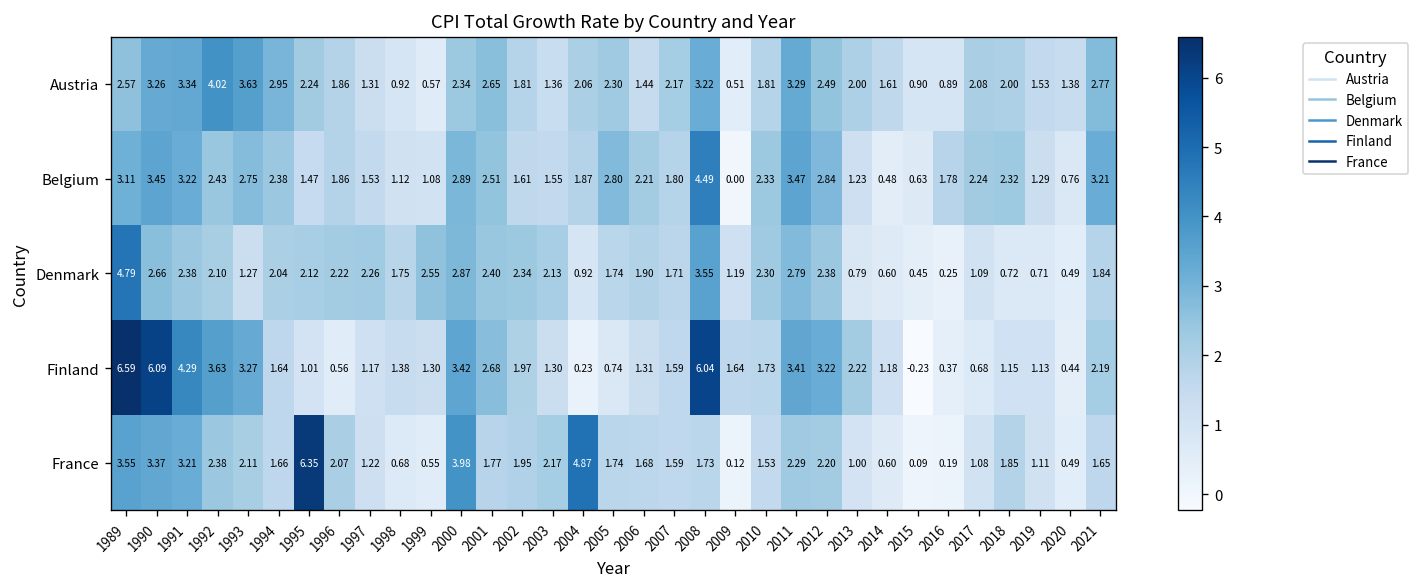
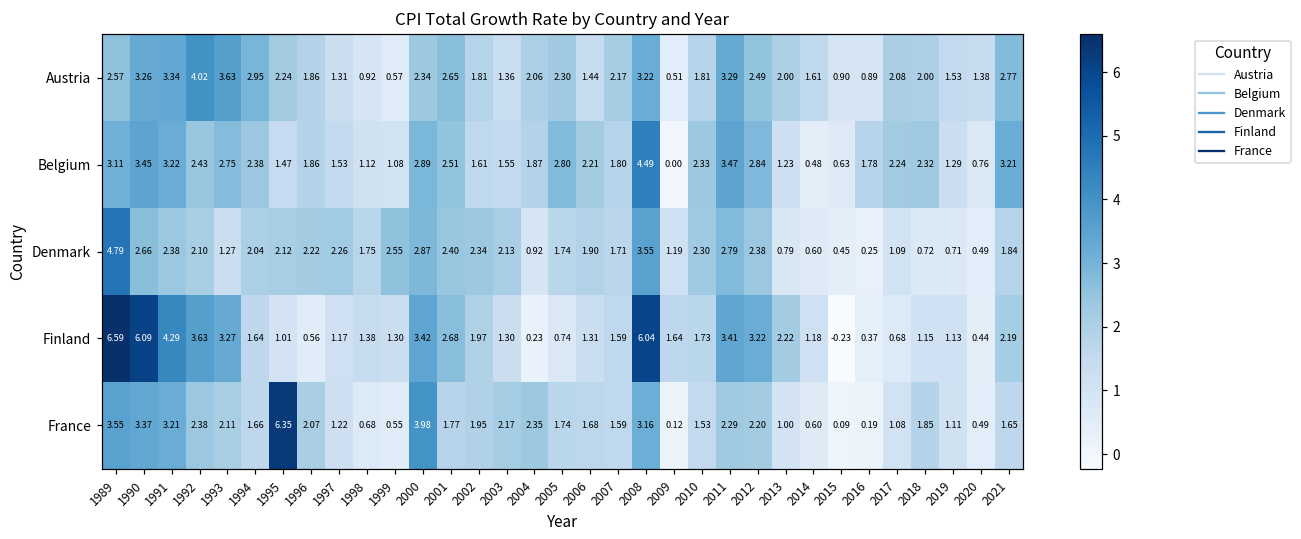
  {
    "Austria": {
      "1989": 2.57,
      "1990": 3.26,
      "1991": 3.34,
      "1992": 4.02,
      "1993": 3.63,
      "1994": 2.95,
      "1995": 2.24,
      "1996": 1.86,
      "1997": 1.31,
      "1998": 0.92,
      "1999": 0.57,
      "2000": 2.34,
      "2001": 2.65,
      "2002": 1.81,
      "2003": 1.36,
      "2004": 2.06,
      "2005": 2.30,
      "2006": 1.44,
      "2007": 2.17,
      "2008": 3.22,
      "2009": 0.51,
      "2010": 1.81,
      "2011": 3.29,
      "2012": 2.49,
      "2013": 2.00,
      "2014": 1.61,
      "2015": 0.90,
      "2016": 0.89,
      "2017": 2.08,
      "2018": 2.00,
      "2019": 1.53,
      "2020": 1.38,
      "2021": 2.77
    },
    "Belgium": {
      "1989": 3.11,
      "1990": 3.45,
      "1991": 3.22,
      "1992": 2.43,
      "1993": 2.75,
      "1994": 2.38,
      "1995": 1.47,
      "1996": 1.86,
      "1997": 1.53,
      "1998": 1.12,
      "1999": 1.08,
      "2000": 2.89,
      "2001": 2.51,
      "2002": 1.61,
      "2003": 1.55,
      "2004": 1.87,
      "2005": 2.80,
      "2006": 2.21,
      "2007": 1.80,
      "2008": 4.49,
      "2009": 0.00,
      "2010": 2.33,
      "2011": 3.47,
      "2012": 2.84,
      "2013": 1.23,
      "2014": 0.48,
      "2015": 0.63,
      "2016": 1.78,
      "2017": 2.24,
      "2018": 2.32,
      "2019": 1.29,
      "2020": 0.76,
      "2021": 3.21
    },
    "Denmark": {
      "1989": 4.79,
      "1990": 2.66,
      "1991": 2.38,
      "1992": 2.10,
      "1993": 1.27,
      "1994": 2.04,
      "1995": 2.12,
      "1996": 2.22,
      "1997": 2.26,
      "1998": 1.75,
      "1999": 2.55,
      "2000": 2.87,
      "2001": 2.40,
      "2002": 2.34,
      "2003": 2.13,
      "2004": 0.92,
      "2005": 1.74,
      "2006": 1.90,
      "2007": 1.71,
      "2008": 3.55,
      "2009": 1.19,
      "2010": 2.30,
      "2011": 2.79,
      "2012": 2.38,
      "2013": 0.79,
      "2014": 0.60,
      "2015": 0.45,
      "2016": 0.25,
      "2017": 1.09,
      "2018": 0.72,
      "2019": 0.71,
      "2020": 0.49,
      "2021": 1.84
    },
    "Finland": {
      "1989": 6.59,
      "1990": 6.09,
      "1991": 4.29,
      "1992": 3.63,
      "1993": 3.27,
      "1994": 1.64,
      "1995": 1.01,
      "1996": 0.56,
      "1997": 1.17,
      "1998": 1.38,
      "1999": 1.30,
      "2000": 3.42,
      "2001": 2.68,
      "2002": 1.97,
      "2003": 1.30,
      "2004": 0.23,
      "2005": 0.74,
      "2006": 1.31,
      "2007": 1.59,
      "2008": 6.04,
      "2009": 1.64,
      "2010": 1.73,
      "2011": 3.41,
      "2012": 3.22,
      "2013": 2.22,
      "2014": 1.18,
      "2015": -0.23,
      "2016": 0.37,
      "2017": 0.68,
      "2018": 1.15,
      "2019": 1.13,
      "2020": 0.44,
      "2021": 2.19
    },
    "France": {
      "1989": 3.55,
      "1990": 3.37,
      "1991": 3.21,
      "1992": 2.38,
      "1993": 2.11,
      "1994": 1.66,
      "1995": 6.35,
      "1996": 2.07,
      "1997": 1.22,
      "1998": 0.68,
      "1999": 0.55,
      "2000": 3.98,
      "2001": 1.77,
      "2002": 1.95,
      "2003": 2.17,
-     "2004": 4.87,
+     "2004": 2.35,
      "2005": 1.74,
      "2006": 1.68,
      "2007": 1.59,
-     "2008": 1.73,
+     "2008": 3.16,
      "2009": 0.12,
      "2010": 1.53,
      "2011": 2.29,
      "2012": 2.20,
      "2013": 1.00,
      "2014": 0.60,
      "2015": 0.09,
      "2016": 0.19,
      "2017": 1.08,
      "2018": 1.85,
      "2019": 1.11,
      "2020": 0.49,
      "2021": 1.65
    }
  }
